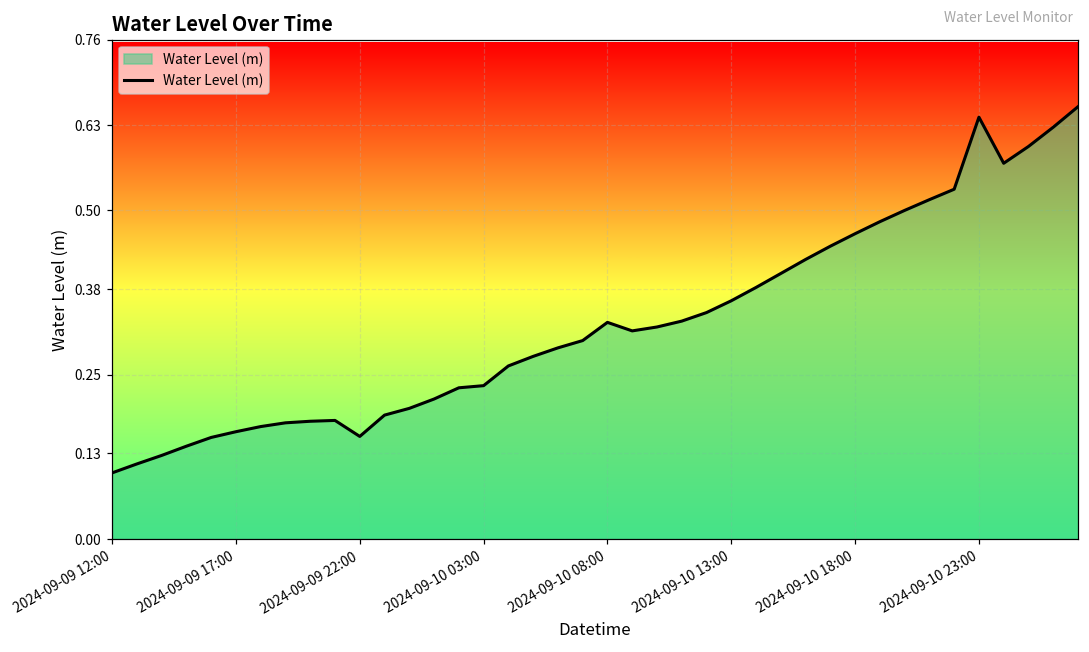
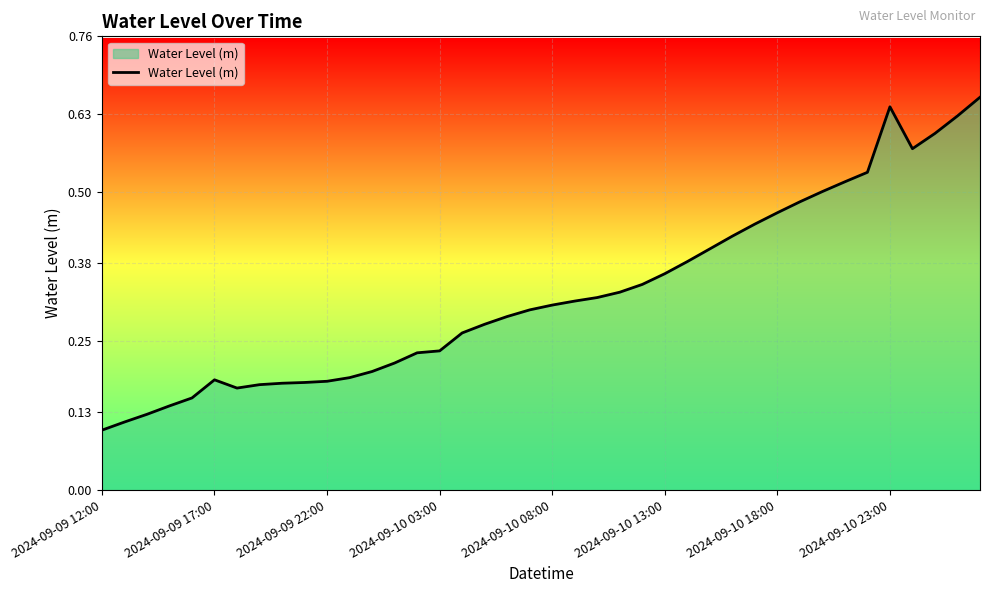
  {
    "2024-09-09 12:00": 0.10,
-   "2024-09-09 17:00": 0.16,
-   "2024-09-09 22:00": 0.16,
+   "2024-09-09 17:00": 0.18,
+   "2024-09-09 22:00": 0.18,
    "2024-09-10 03:00": 0.23,
-   "2024-09-10 08:00": 0.33,
+   "2024-09-10 08:00": 0.31,
    "2024-09-10 13:00": 0.36,
    "2024-09-10 18:00": 0.46,
    "2024-09-10 23:00": 0.64
  }
